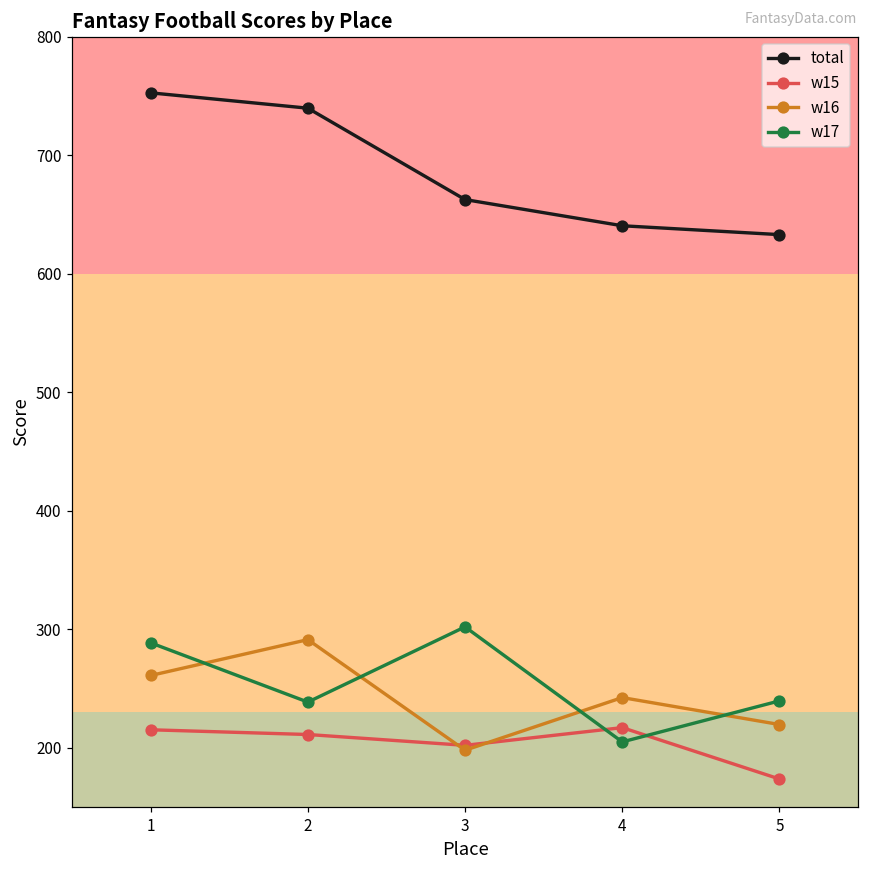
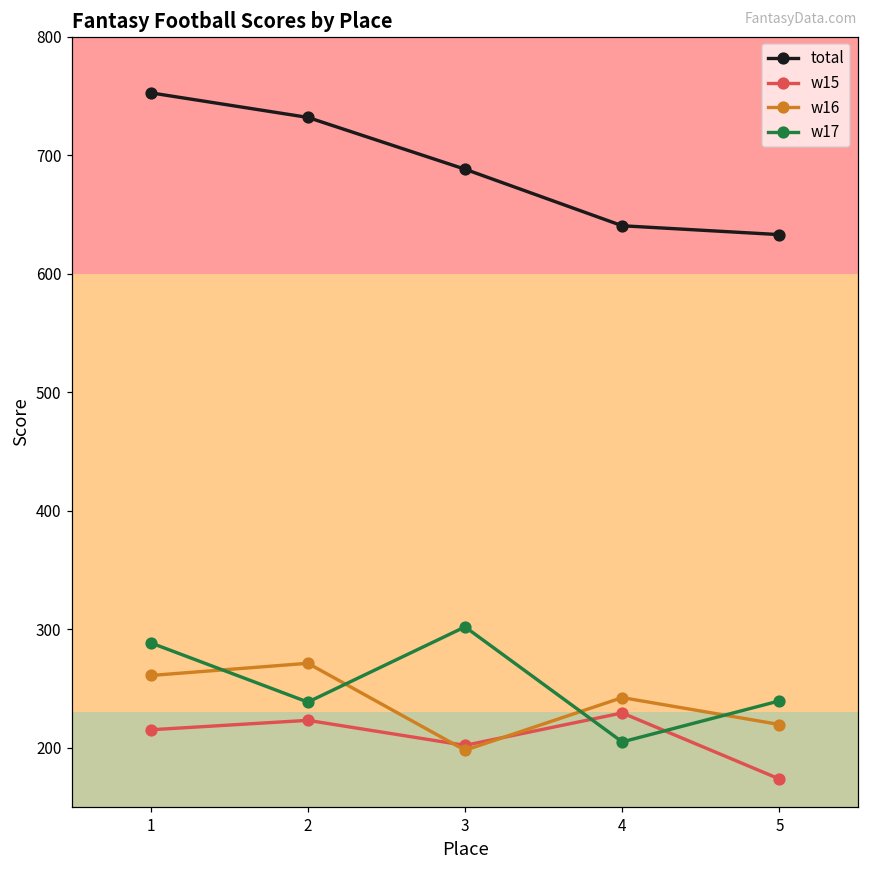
  {
    "total": {
      "1": 753,
-     "2": 740,
-     "3": 663,
+     "2": 732,
+     "3": 688,
      "4": 640,
      "5": 633
    },
    "w15": {
      "1": 215,
-     "2": 211,
+     "2": 223,
      "3": 202,
-     "4": 217,
+     "4": 229,
      "5": 174
    },
    "w16": {
      "1": 261,
-     "2": 291,
+     "2": 271,
      "3": 198,
      "4": 242,
      "5": 220
    },
    "w17": {
      "1": 289,
      "2": 239,
      "3": 302,
      "4": 205,
      "5": 240
    }
  }
